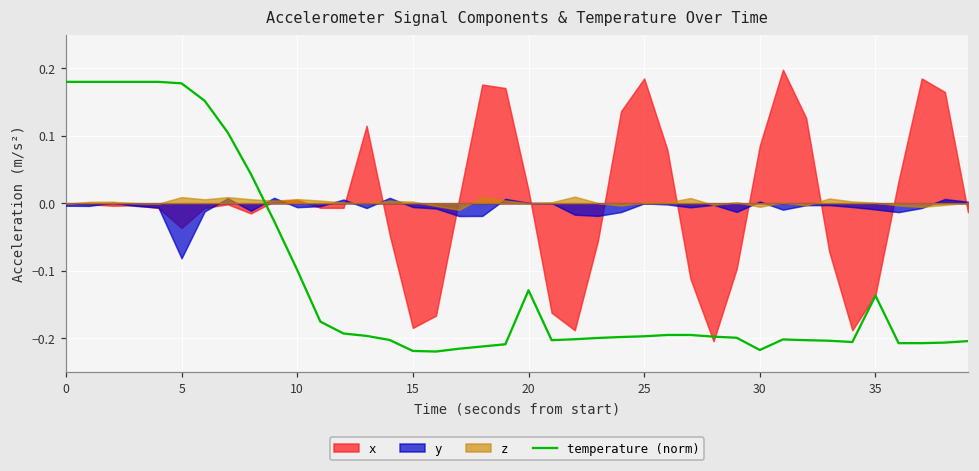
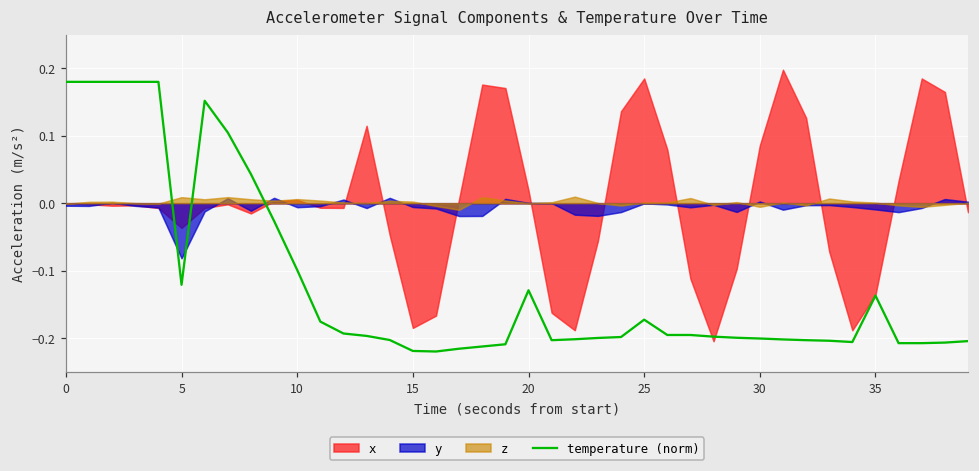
  {
    "temperature (norm)": {
      "0": 0.18,
-     "5": 0.18,
+     "5": -0.12,
      "10": -0.10,
      "15": -0.22,
      "20": -0.13,
-     "25": -0.20,
-     "30": -0.22,
+     "25": -0.17,
+     "30": -0.20,
      "35": -0.14
    }
  }
